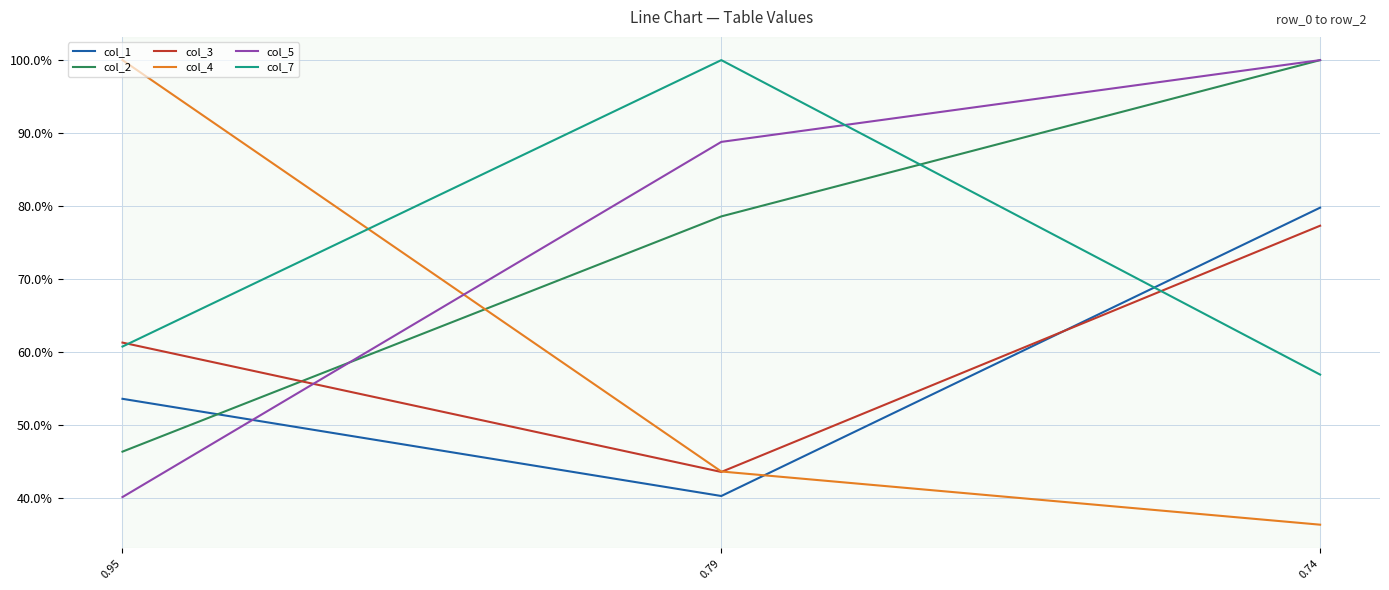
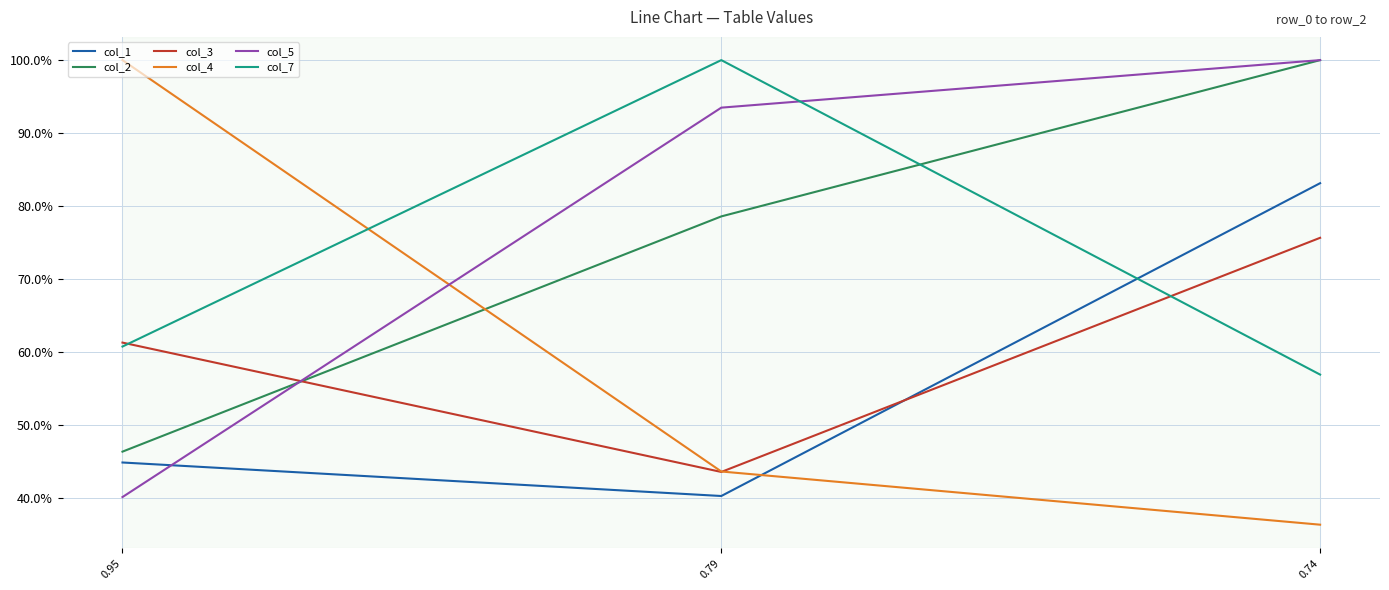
  {
    "col_1": {
-     "0.95": "54%",
+     "0.95": "45%",
      "0.79": "40%",
-     "0.74": "80%"
+     "0.74": "83%"
    },
    "col_3": {
      "0.95": "61%",
-     "0.74": "77%"
+     "0.74": "76%"
    },
    "col_4": {
      "0.74": "36%"
    },
    "col_5": {
      "0.95": "40%",
-     "0.79": "89%"
+     "0.79": "93%"
    }
  }
